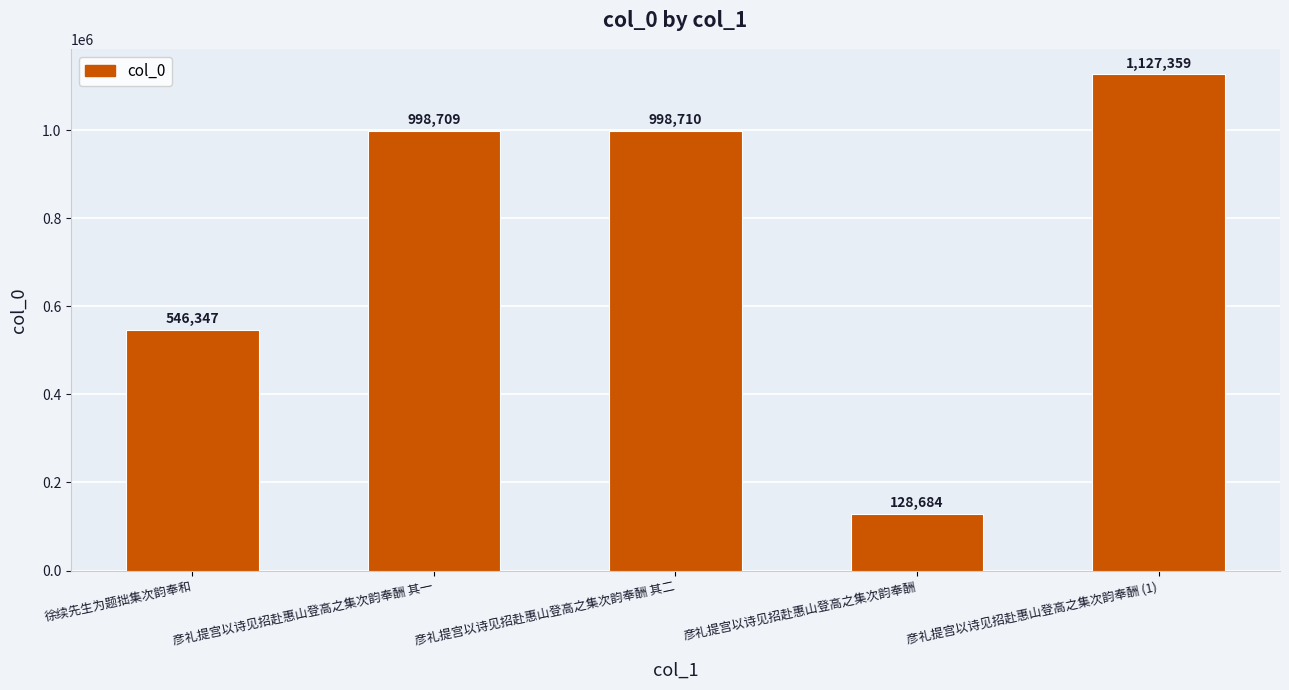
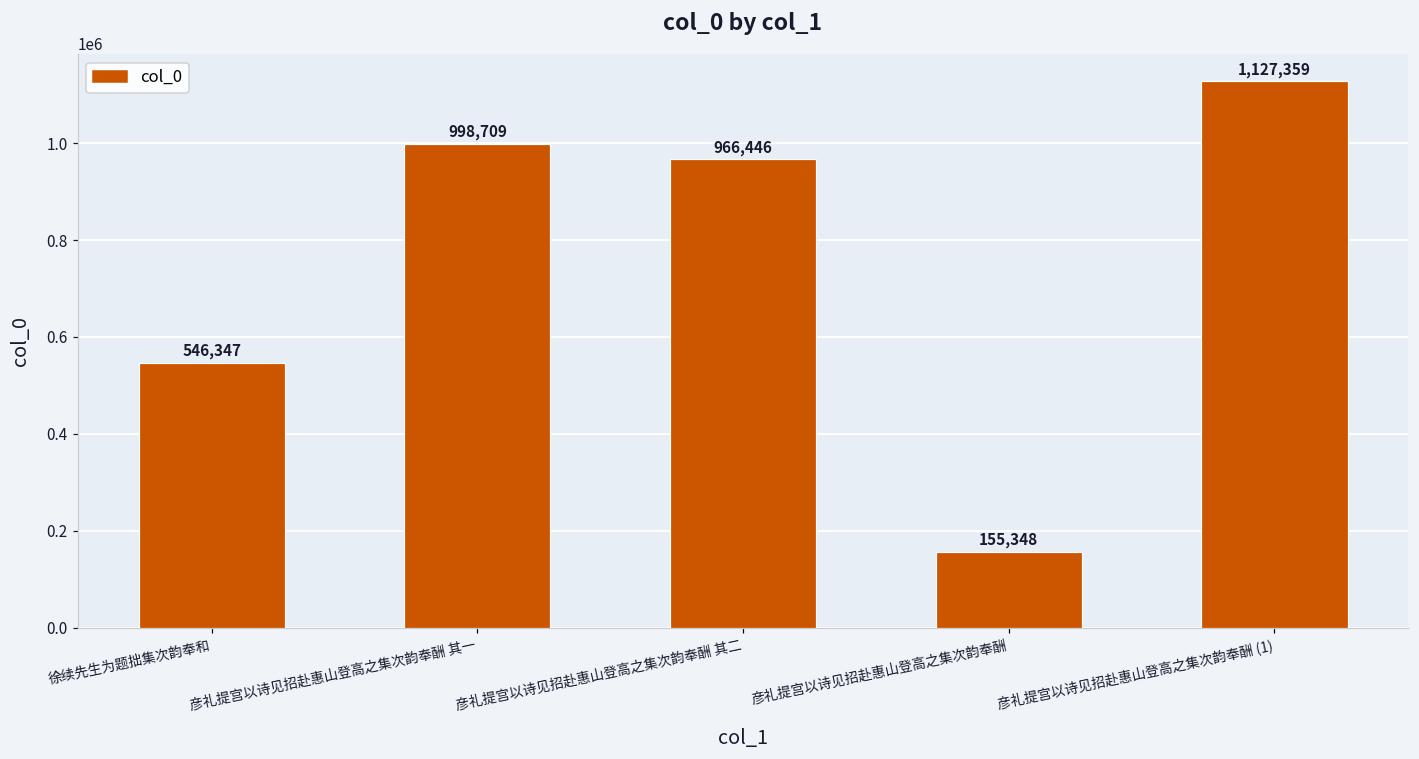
  {
    "徐续先生为题拙集次韵奉和": "546,347",
    "彦礼提宫以诗见招赴惠山登高之集次韵奉酬 其一": "998,709",
-   "彦礼提宫以诗见招赴惠山登高之集次韵奉酬 其二": "998,710",
-   "彦礼提宫以诗见招赴惠山登高之集次韵奉酬": "128,684",
+   "彦礼提宫以诗见招赴惠山登高之集次韵奉酬 其二": "966,446",
+   "彦礼提宫以诗见招赴惠山登高之集次韵奉酬": "155,348",
    "彦礼提宫以诗见招赴惠山登高之集次韵奉酬 (1)": "1,127,359"
  }
